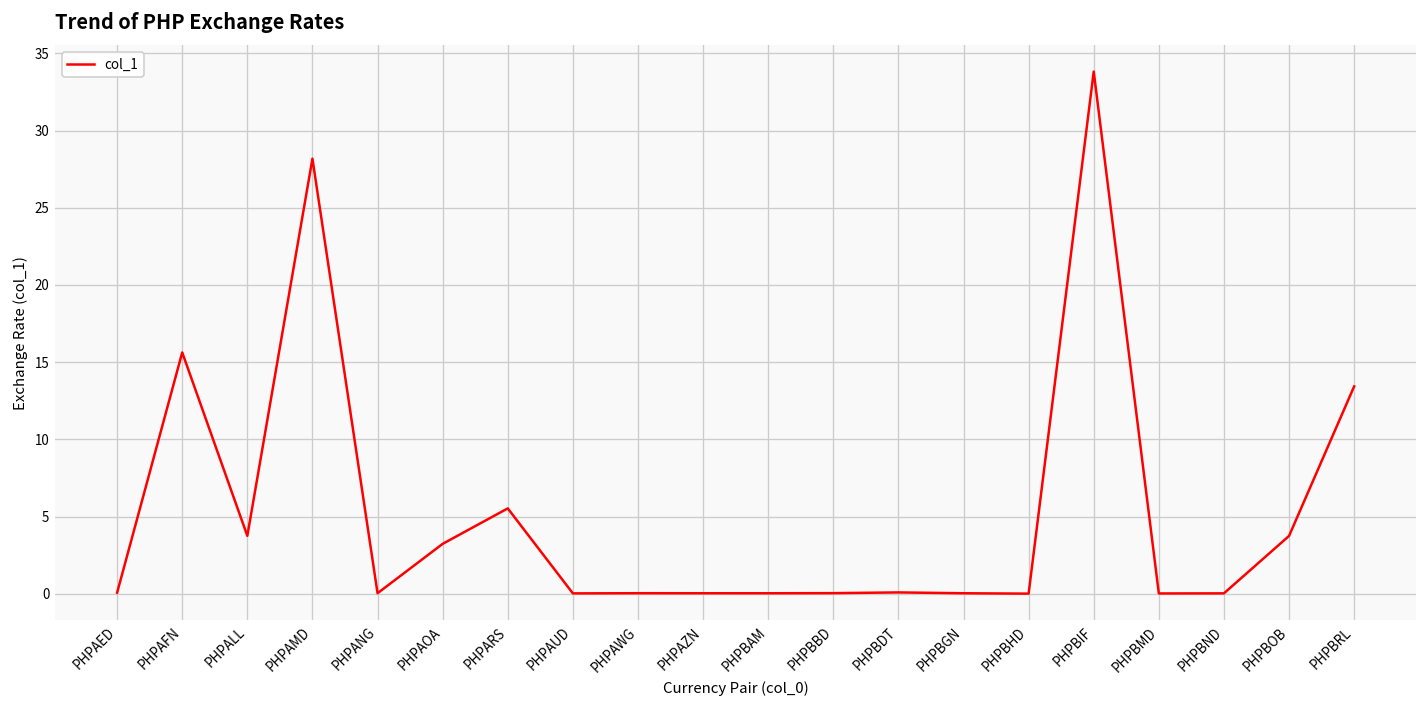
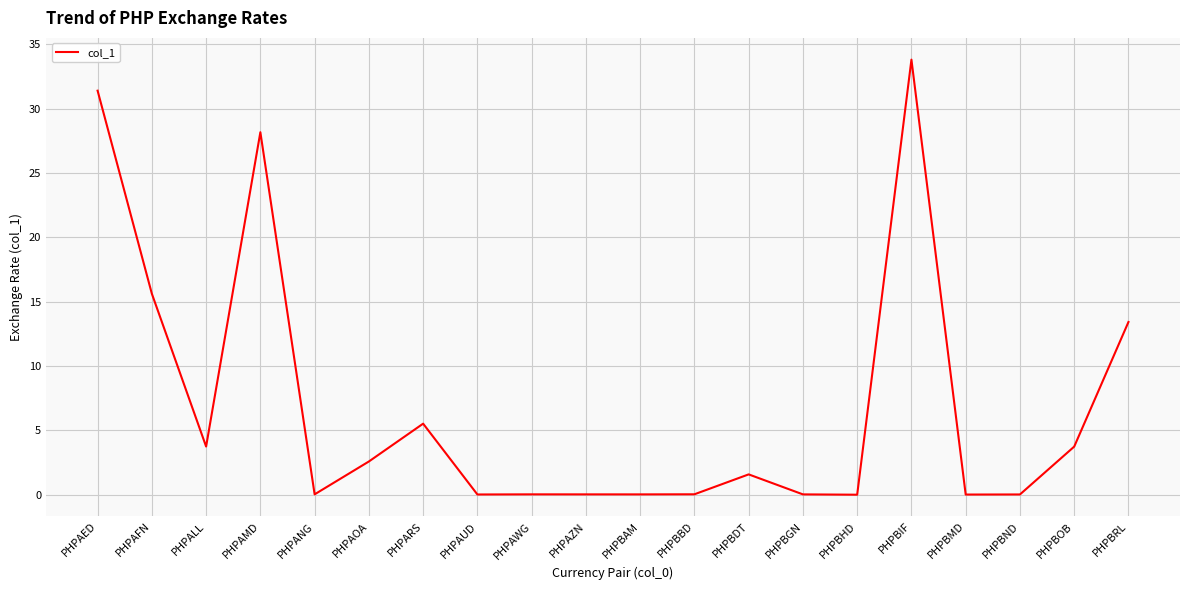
  {
-   "PHPAED": 0.1,
+   "PHPAED": 31.4,
    "PHPAFN": 15.6,
    "PHPALL": 3.8,
    "PHPAMD": 28.2,
    "PHPANG": 0.0,
-   "PHPAOA": 3.2,
+   "PHPAOA": 2.6,
    "PHPARS": 5.5,
    "PHPAUD": 0.0,
    "PHPAWG": 0.0,
    "PHPAZN": 0.0,
    "PHPBAM": 0.0,
    "PHPBBD": 0.0,
-   "PHPBDT": 0.1,
+   "PHPBDT": 1.6,
    "PHPBGN": 0.0,
    "PHPBHD": 0.0,
    "PHPBIF": 33.8,
    "PHPBMD": 0.0,
    "PHPBND": 0.0,
    "PHPBOB": 3.7,
    "PHPBRL": 13.4
  }
